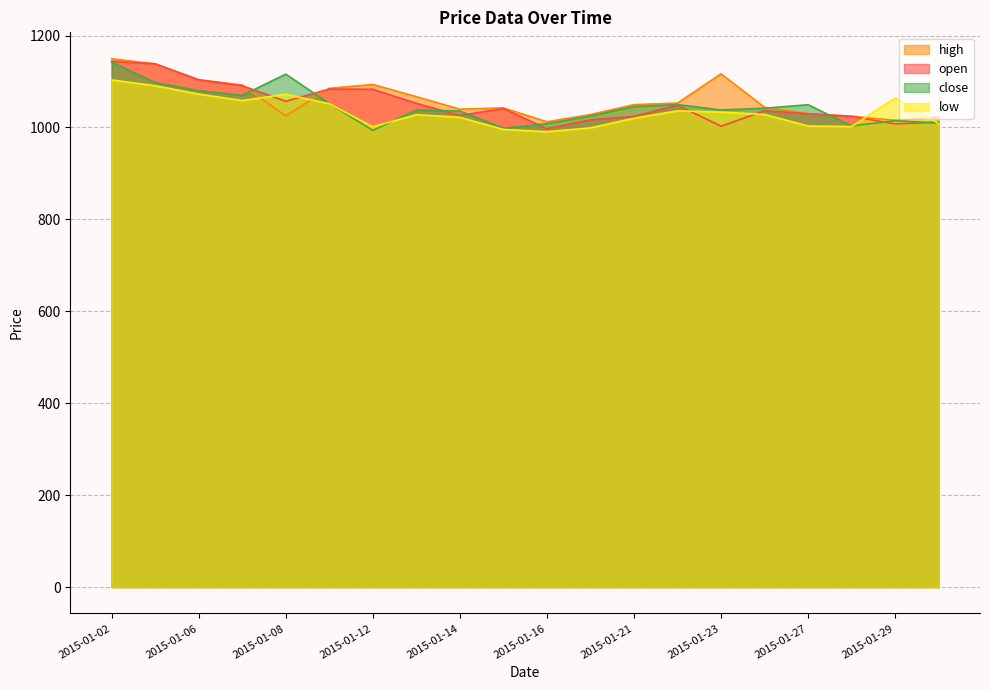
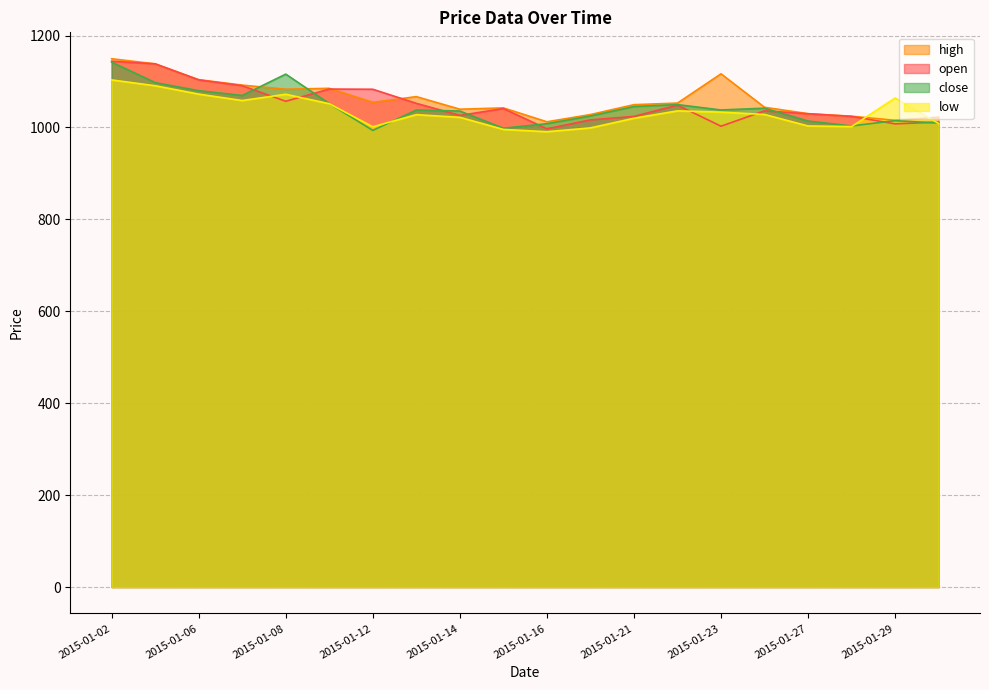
  {
    "high": {
      "2015-01-02": 1150,
-     "2015-01-08": 1030,
-     "2015-01-12": 1090,
+     "2015-01-08": 1080,
+     "2015-01-12": 1050,
      "2015-01-23": 1120
    },
    "open": {
      "2015-01-08": 1060,
      "2015-01-12": 1080,
      "2015-01-16": 1000,
      "2015-01-23": 1000,
      "2015-01-29": 1010
    },
    "close": {
      "2015-01-06": 1080,
      "2015-01-08": 1120,
      "2015-01-12": 990,
-     "2015-01-27": 1050
+     "2015-01-27": 1010
    },
    "low": {
      "2015-01-02": 1100,
      "2015-01-06": 1070,
      "2015-01-08": 1070,
      "2015-01-12": 1000,
      "2015-01-16": 990,
      "2015-01-27": 1000,
      "2015-01-29": 1060
    }
  }
